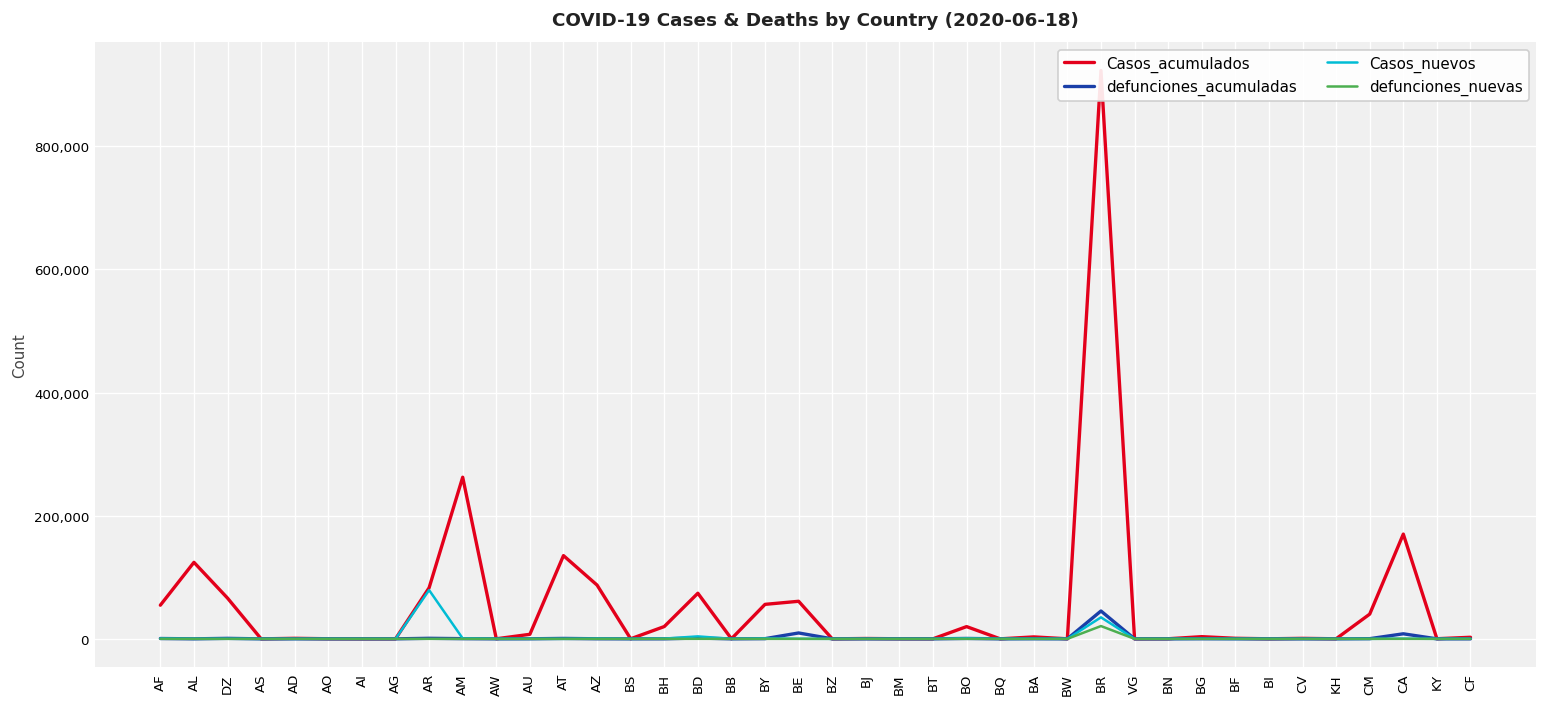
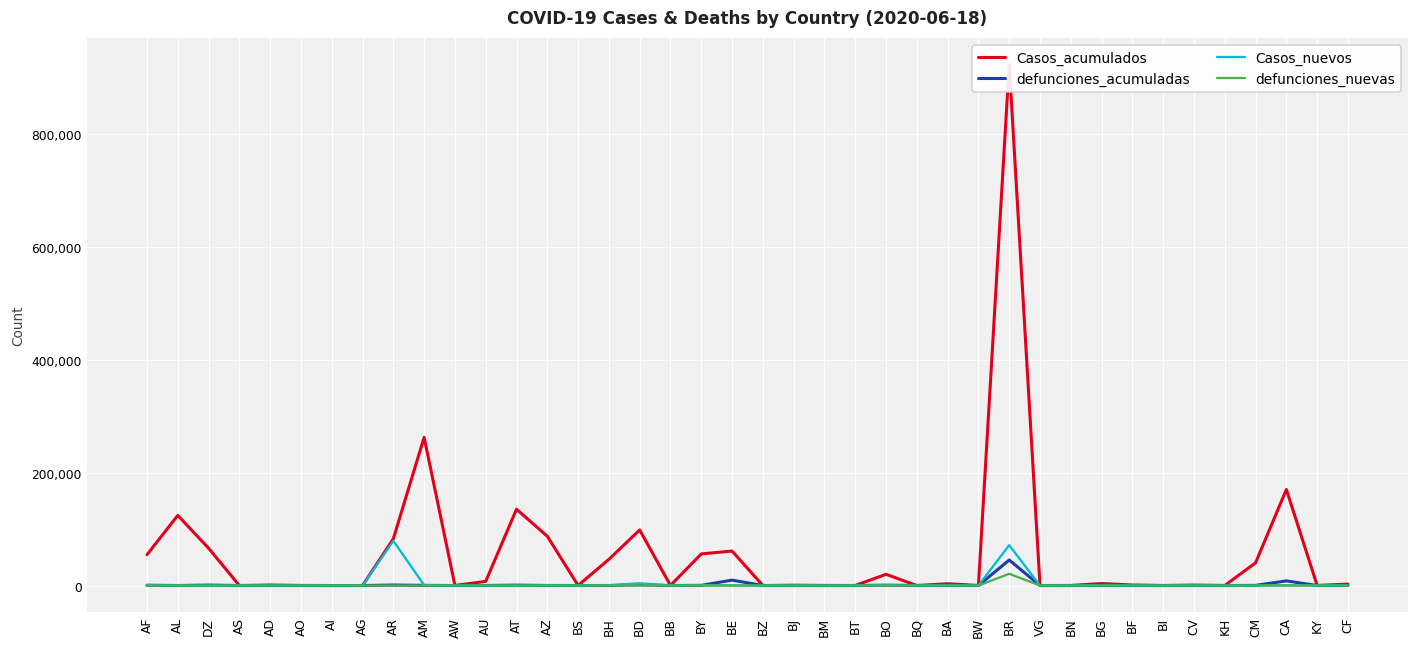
  {
    "Casos_acumulados": {
      "AF": "50,000",
      "AL": "120,000",
      "DZ": "70,000",
      "AM": "260,000",
      "AU": "10,000",
      "AT": "140,000",
      "AZ": "90,000",
-     "BH": "20,000",
-     "BD": "70,000",
+     "BH": "50,000",
+     "BD": "100,000",
      "BY": "60,000",
      "BE": "60,000",
      "BO": "20,000",
      "CM": "40,000",
      "CA": "170,000"
    },
    "defunciones_acumuladas": {
      "BE": "10,000",
      "BR": "50,000",
      "CA": "10,000"
    },
    "Casos_nuevos": {
-     "BR": "30,000"
+     "BR": "70,000"
    },
    "defunciones_nuevas": {
      "BR": "20,000"
    }
  }
